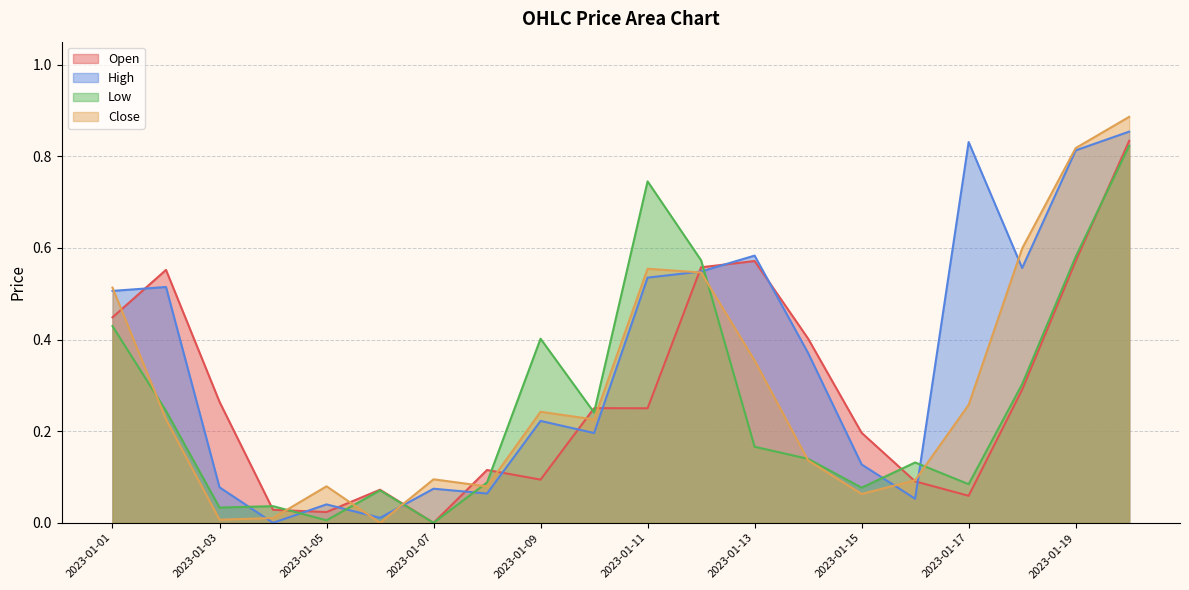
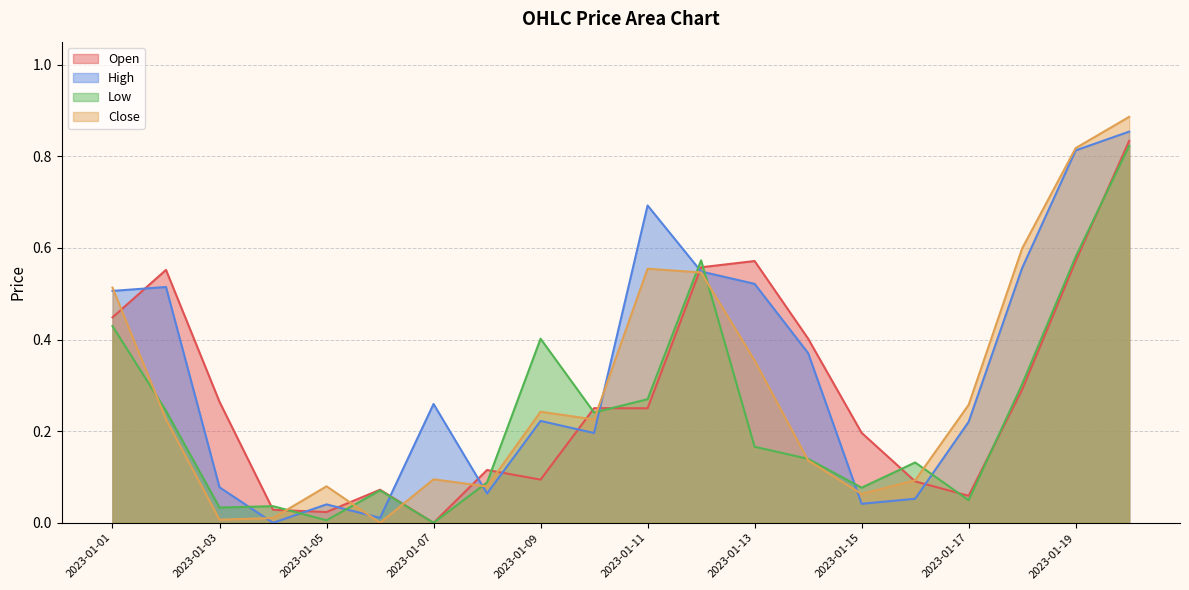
  {
    "High": {
      "2023-01-01": 0.51,
      "2023-01-03": 0.08,
      "2023-01-05": 0.04,
-     "2023-01-07": 0.07,
+     "2023-01-07": 0.26,
      "2023-01-09": 0.22,
-     "2023-01-11": 0.54,
-     "2023-01-13": 0.58,
-     "2023-01-15": 0.13,
-     "2023-01-17": 0.83
+     "2023-01-11": 0.69,
+     "2023-01-13": 0.52,
+     "2023-01-15": 0.04,
+     "2023-01-17": 0.22
    },
    "Low": {
      "2023-01-01": 0.43,
      "2023-01-03": 0.03,
      "2023-01-05": 0.01,
      "2023-01-09": 0.40,
-     "2023-01-11": 0.75,
+     "2023-01-11": 0.27,
      "2023-01-13": 0.17,
      "2023-01-15": 0.08,
-     "2023-01-17": 0.08,
+     "2023-01-17": 0.05,
      "2023-01-19": 0.58
    }
  }
